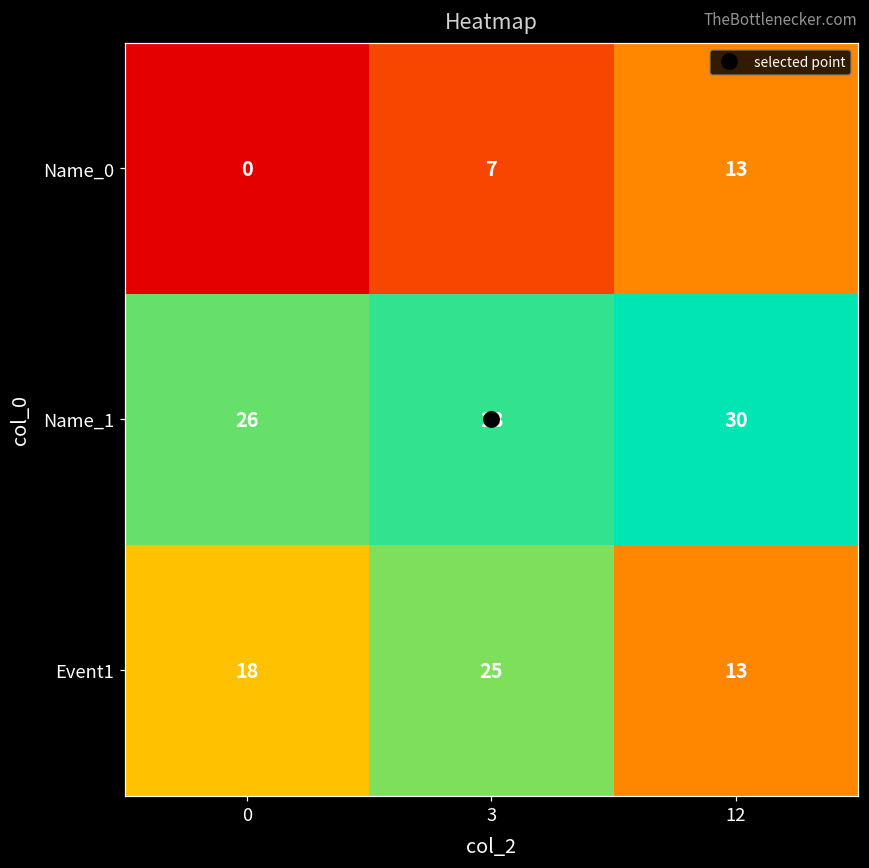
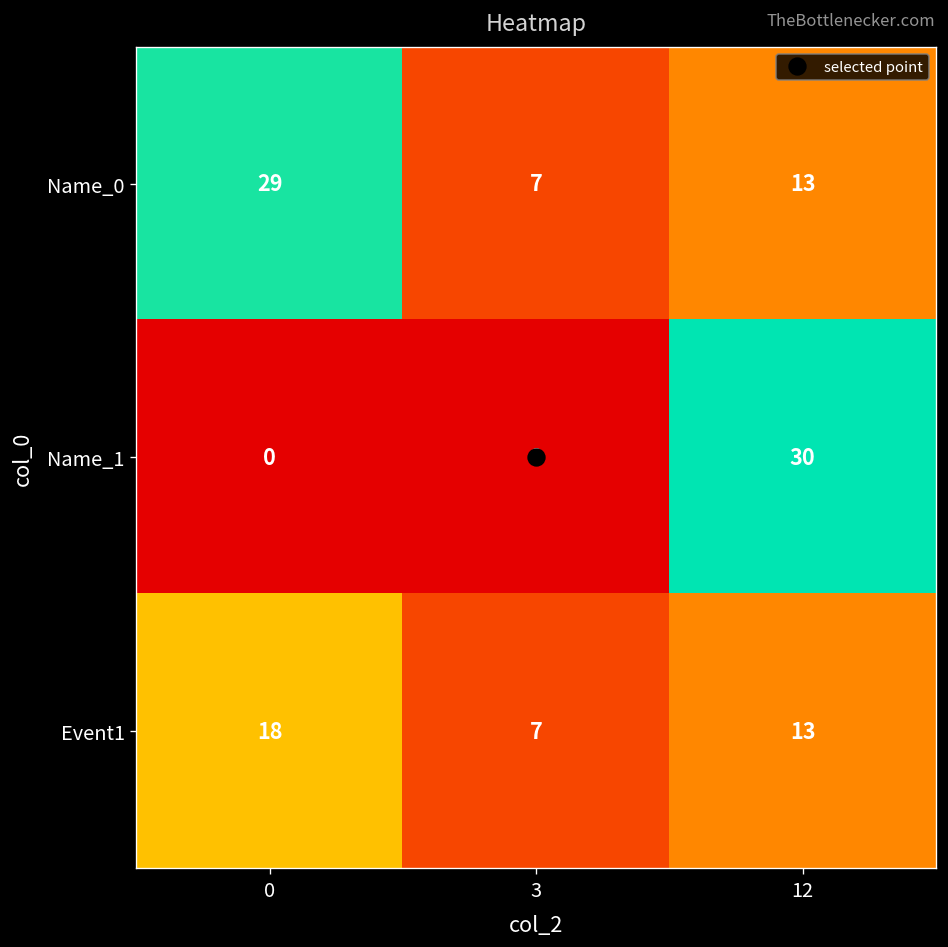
  {
    "Name_0": {
-     "0": 0,
+     "0": 29,
      "3": 7,
      "12": 13
    },
    "Name_1": {
-     "0": 26,
-     "3": 28,
+     "0": 0,
+     "3": 0,
      "12": 30
    },
    "Event1": {
      "0": 18,
-     "3": 25,
+     "3": 7,
      "12": 13
    }
  }
